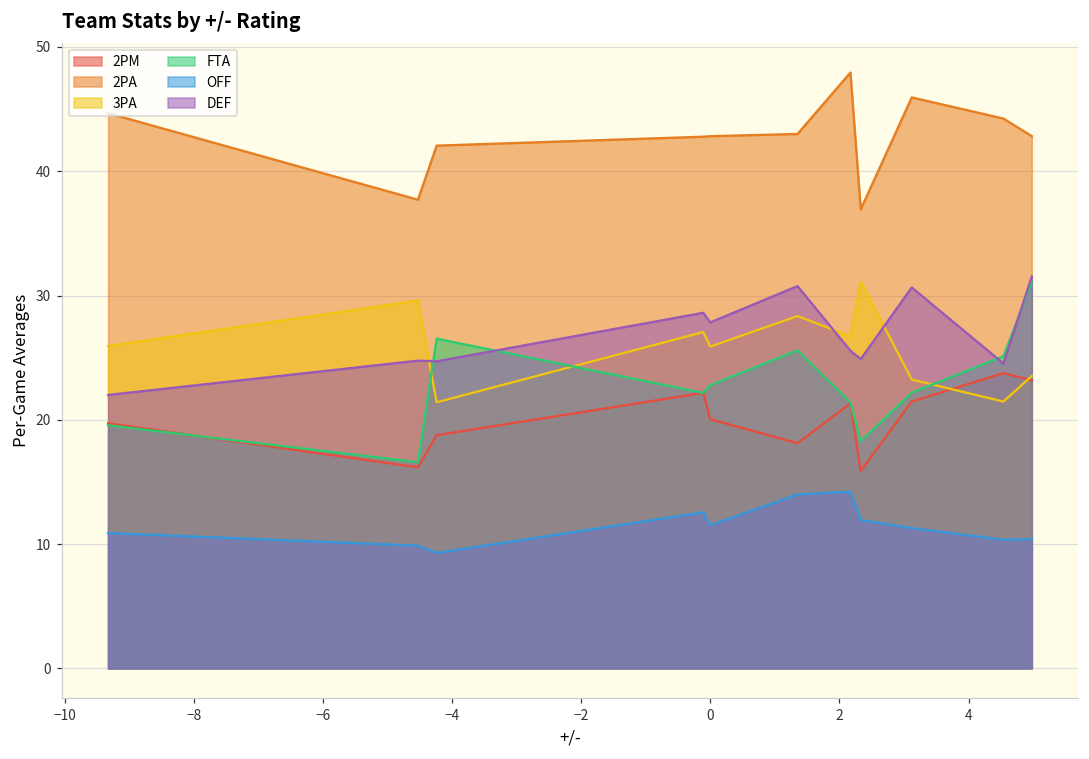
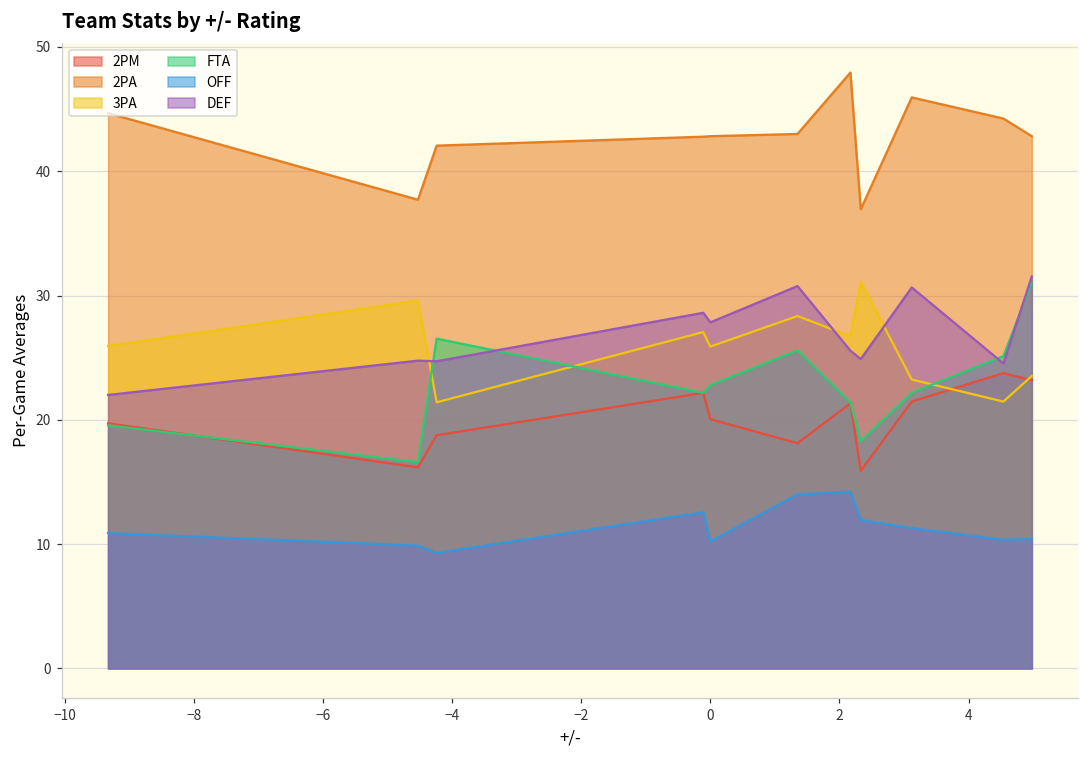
  {
    "3PA": {
      "0": 25.9
    },
    "FTA": {
      "0": 22.8
    },
    "OFF": {
-     "0": 11.5
+     "0": 10.2
    },
    "DEF": {
      "0": 27.8
    }
  }
